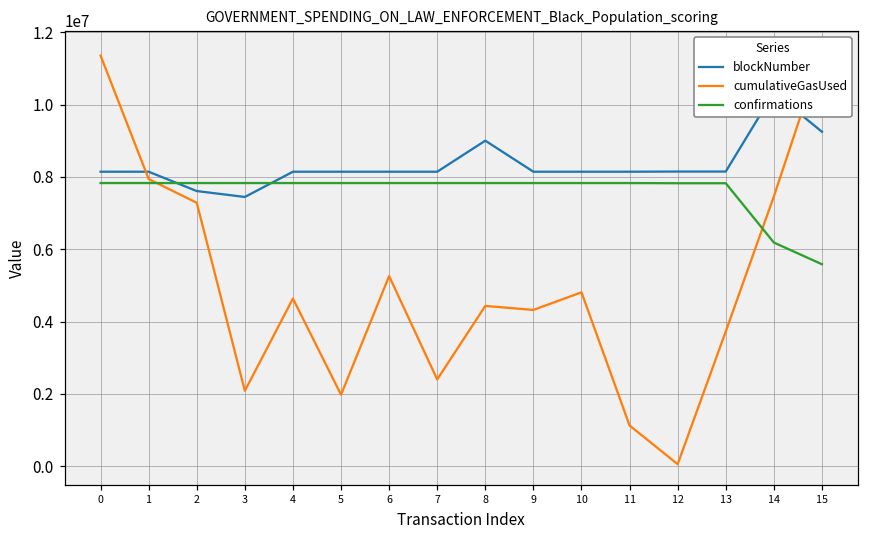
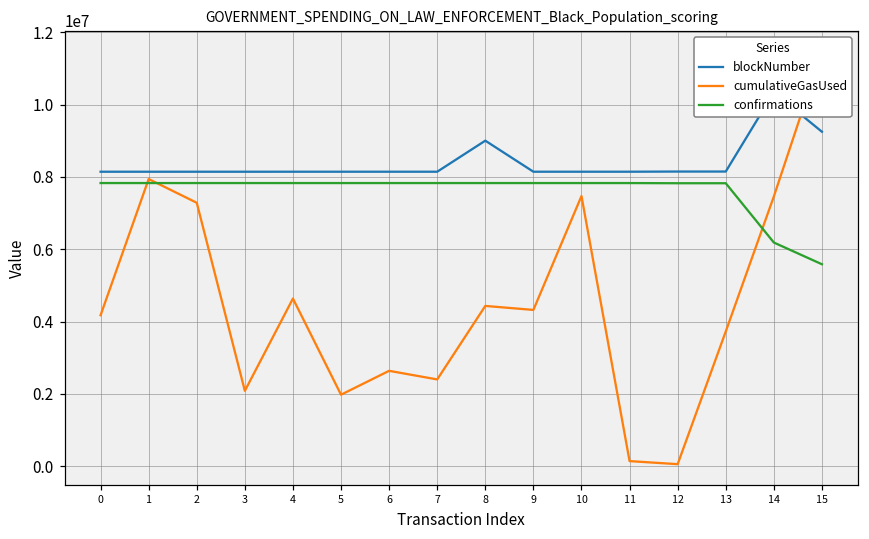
  {
    "blockNumber": {
      "0": 8100000,
      "1": 8100000,
-     "2": 7600000,
-     "3": 7400000,
+     "2": 8100000,
+     "3": 8100000,
      "4": 8100000,
      "5": 8100000,
      "6": 8100000,
      "7": 8100000,
      "8": 9000000,
      "9": 8100000,
      "10": 8100000,
      "11": 8100000,
      "12": 8100000,
      "13": 8100000,
      "15": 9200000
    },
    "cumulativeGasUsed": {
-     "0": 11400000,
+     "0": 4200000,
      "1": 7900000,
      "2": 7300000,
      "3": 2100000,
      "4": 4600000,
      "5": 2000000,
-     "6": 5300000,
+     "6": 2600000,
      "7": 2400000,
      "8": 4400000,
      "9": 4300000,
-     "10": 4800000,
-     "11": 1100000,
+     "10": 7500000,
+     "11": 100000,
      "12": 100000,
      "13": 3700000,
      "14": 7500000
    },
    "confirmations": {
      "0": 7800000,
      "1": 7800000,
      "2": 7800000,
      "3": 7800000,
      "4": 7800000,
      "5": 7800000,
      "6": 7800000,
      "7": 7800000,
      "8": 7800000,
      "9": 7800000,
      "10": 7800000,
      "11": 7800000,
      "12": 7800000,
      "13": 7800000,
      "14": 6200000,
      "15": 5600000
    }
  }
